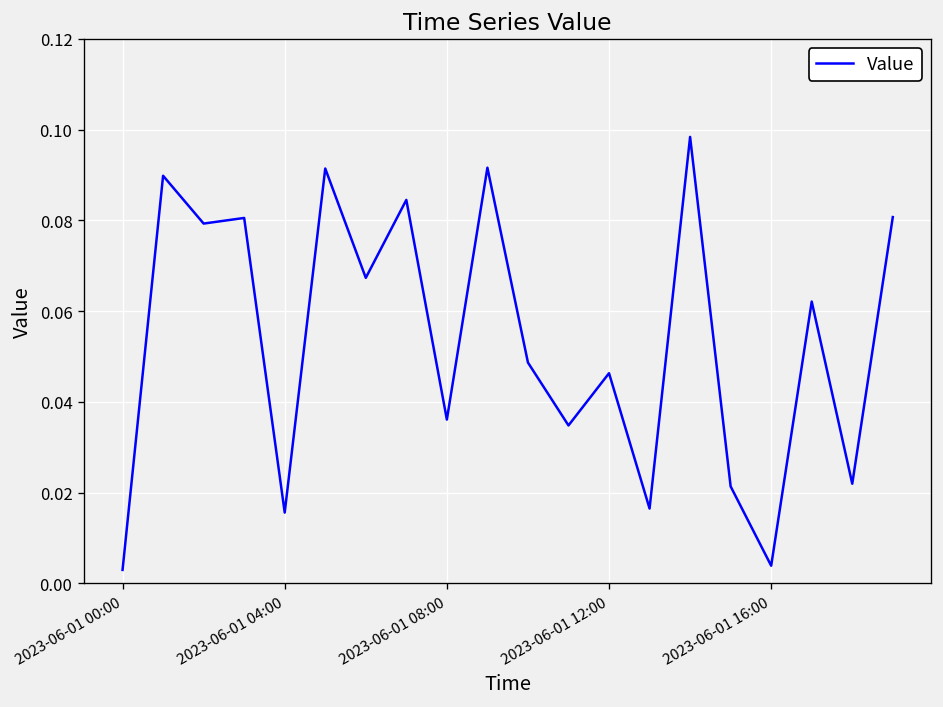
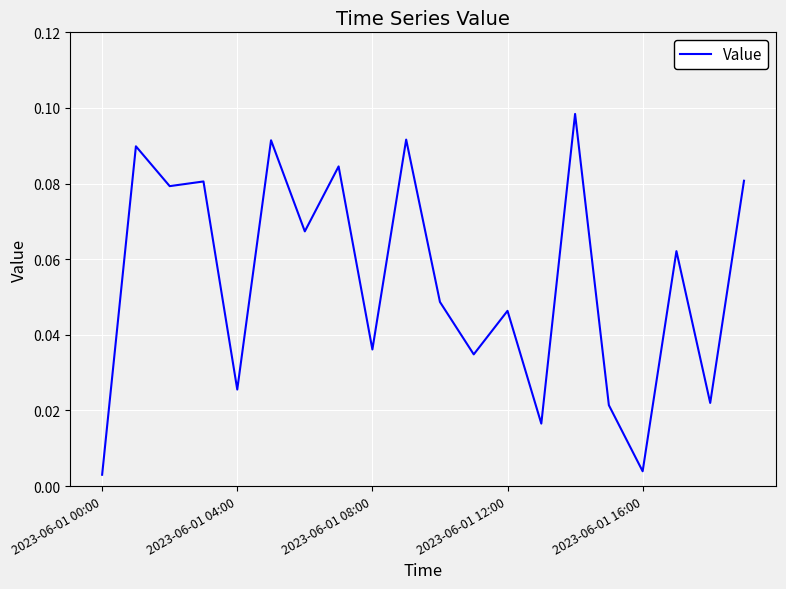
  {
    "2023-06-01 00:00": 0.003,
-   "2023-06-01 04:00": 0.016,
+   "2023-06-01 04:00": 0.026,
    "2023-06-01 08:00": 0.036,
    "2023-06-01 12:00": 0.046,
    "2023-06-01 16:00": 0.004
  }
